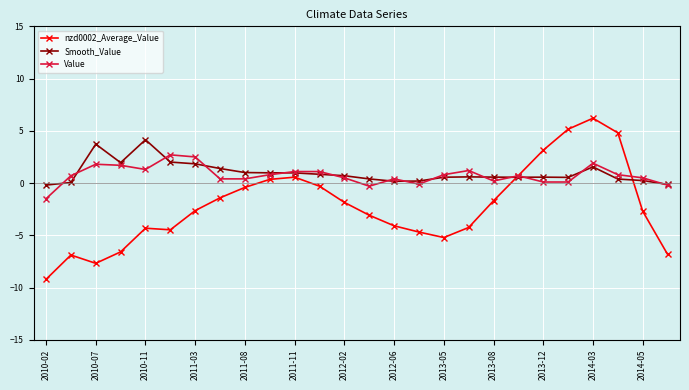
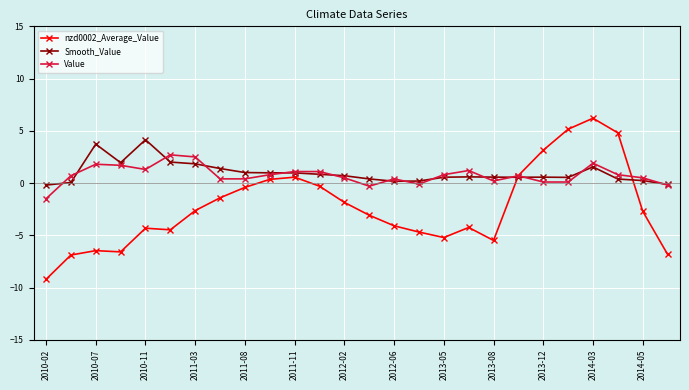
  {
    "nzd0002_Average_Value": {
      "2010-02": -9.2,
-     "2010-07": -7.7,
+     "2010-07": -6.5,
      "2010-11": -4.3,
      "2011-03": -2.6,
      "2011-08": -0.4,
      "2011-11": 0.6,
      "2012-02": -1.9,
      "2012-06": -4.1,
      "2013-05": -5.2,
-     "2013-08": -1.7,
+     "2013-08": -5.5,
      "2013-12": 3.1,
      "2014-03": 6.2,
      "2014-05": -2.7
    },
    "Smooth_Value": {
      "2010-02": -0.2,
      "2010-07": 3.7,
      "2010-11": 4.1,
      "2011-03": 1.8,
      "2011-08": 1.0,
      "2013-08": 0.6,
      "2013-12": 0.6,
      "2014-03": 1.5,
      "2014-05": 0.2
    },
    "Value": {
      "2010-02": -1.5,
      "2010-07": 1.8,
      "2010-11": 1.3,
      "2011-03": 2.5,
      "2011-08": 0.4,
      "2013-08": 0.2,
      "2013-12": 0.1,
      "2014-03": 1.9,
      "2014-05": 0.5
    }
  }
